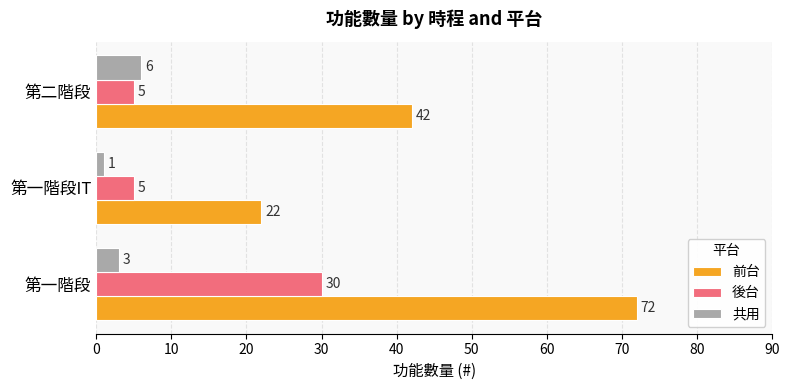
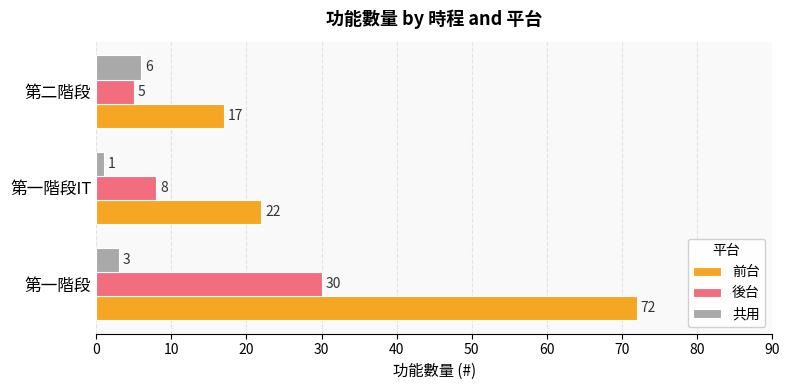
  {
    "前台": {
-     "第二階段": 42,
+     "第二階段": 17,
      "第一階段IT": 22,
      "第一階段": 72
    },
    "後台": {
      "第二階段": 5,
-     "第一階段IT": 5,
+     "第一階段IT": 8,
      "第一階段": 30
    },
    "共用": {
      "第二階段": 6,
      "第一階段IT": 1,
      "第一階段": 3
    }
  }
